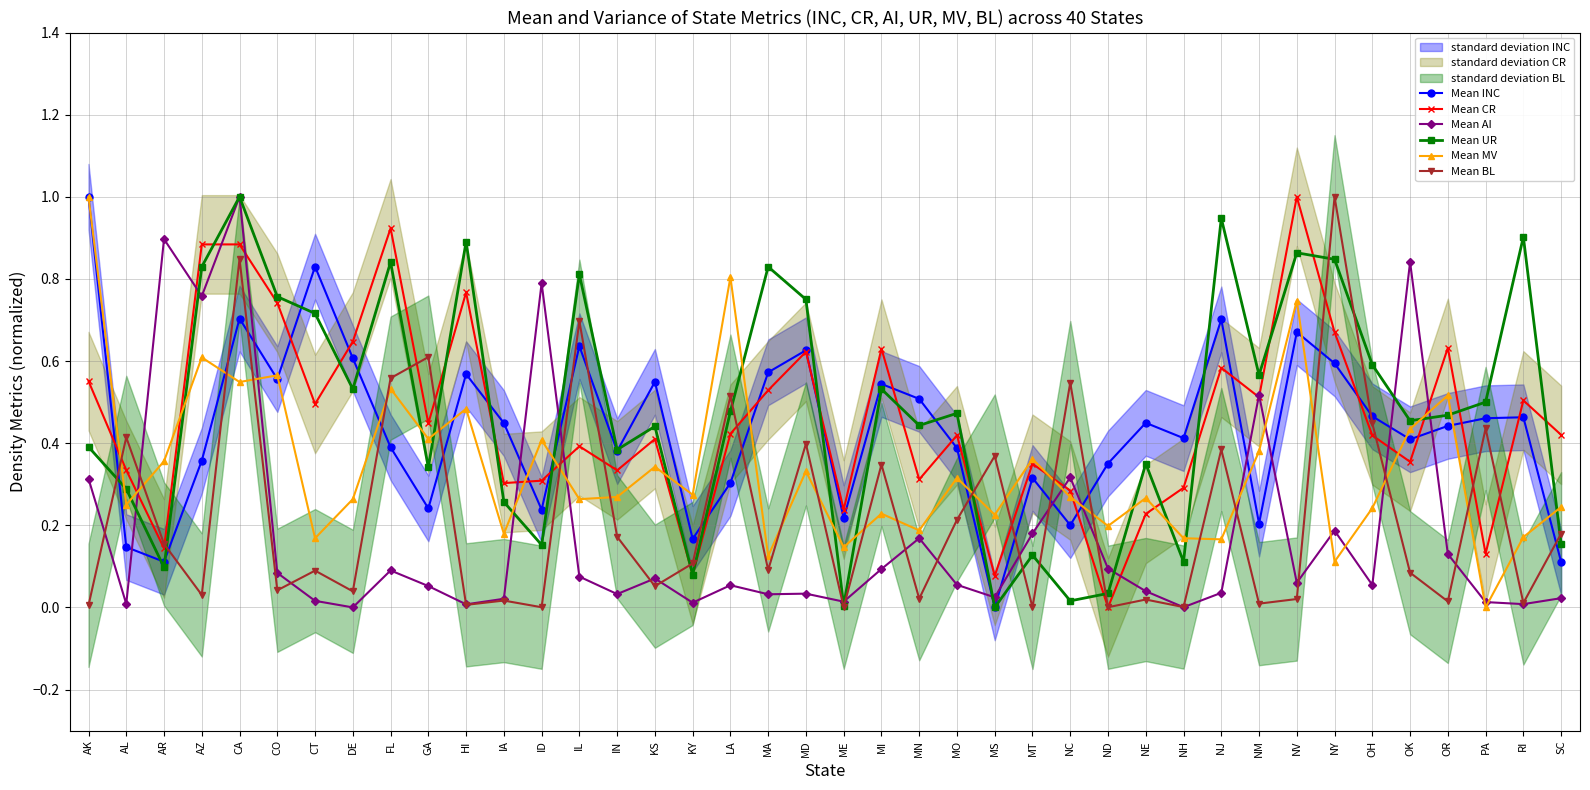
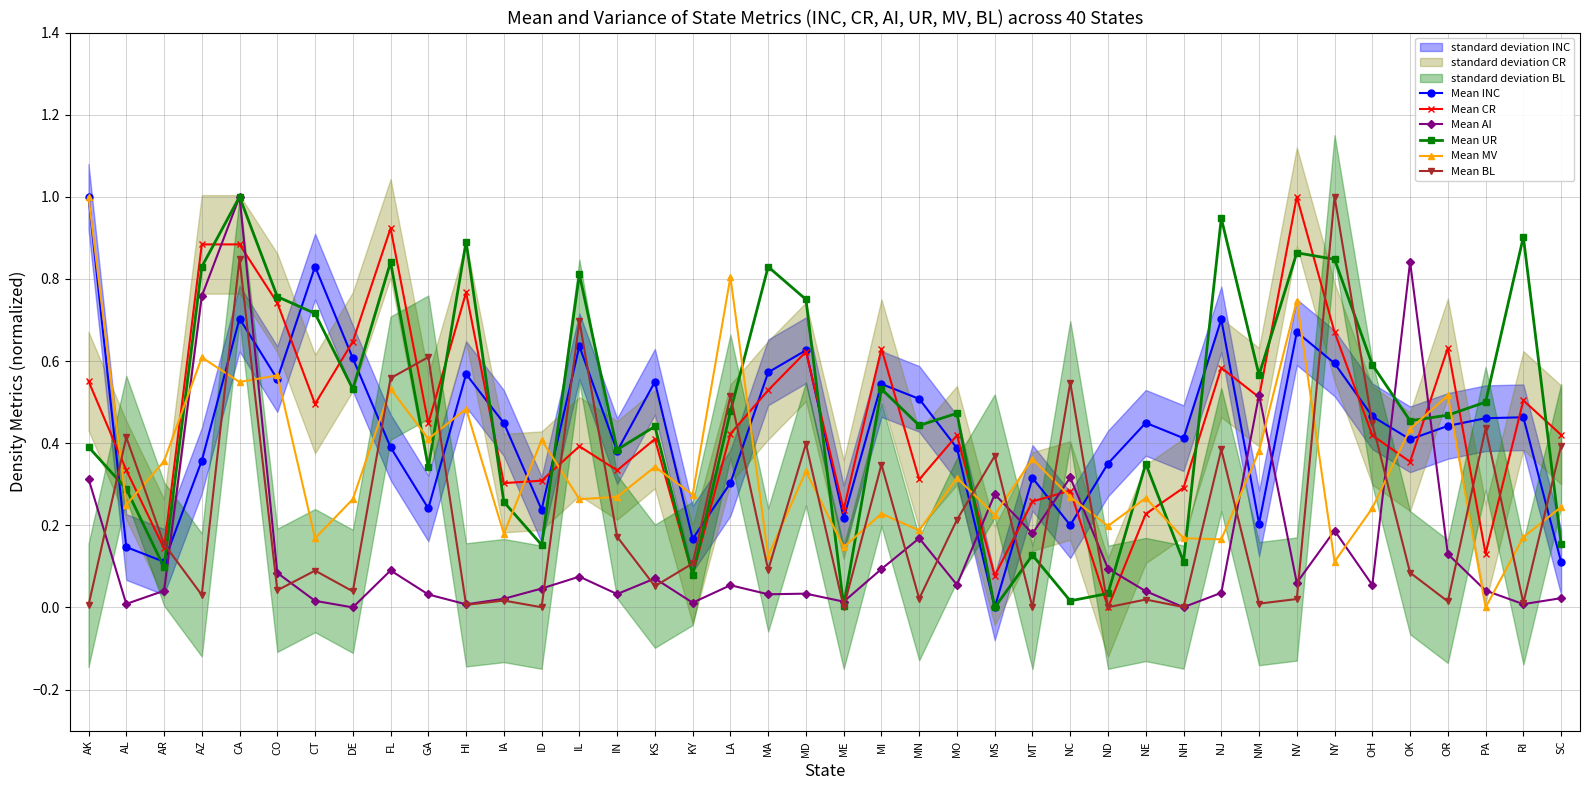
  {
    "Mean CR": {
      "AK": 0.55,
      "AL": 0.33,
      "AR": 0.14,
      "AZ": 0.88,
      "CA": 0.88,
      "CO": 0.74,
      "CT": 0.50,
      "DE": 0.65,
      "FL": 0.92,
      "GA": 0.45,
      "HI": 0.77,
      "IA": 0.30,
      "ID": 0.31,
      "IL": 0.39,
      "IN": 0.33,
      "KS": 0.41,
      "LA": 0.42,
      "MA": 0.53,
      "ME": 0.24,
      "MN": 0.31,
      "MO": 0.42,
-     "MT": 0.35,
+     "MT": 0.26,
      "NE": 0.23,
      "NH": 0.29,
      "NJ": 0.58,
      "NV": 1.00,
      "OH": 0.42,
      "OK": 0.35,
      "OR": 0.63,
      "PA": 0.13,
      "RI": 0.50,
      "SC": 0.42
    },
    "Mean AI": {
      "AK": 0.31,
      "AL": 0.01,
-     "AR": 0.90,
+     "AR": 0.04,
      "AZ": 0.76,
      "CO": 0.08,
      "CT": 0.02,
      "DE": 0.00,
      "FL": 0.09,
-     "GA": 0.05,
-     "ID": 0.79,
+     "GA": 0.03,
+     "ID": 0.05,
      "IL": 0.07,
      "IN": 0.03,
      "KS": 0.07,
      "KY": 0.01,
      "LA": 0.05,
      "MA": 0.03,
      "MD": 0.03,
      "ME": 0.01,
      "MI": 0.09,
      "MO": 0.05,
-     "MS": 0.02,
+     "MS": 0.28,
      "MT": 0.18,
      "NC": 0.32,
      "ND": 0.09,
      "NE": 0.04,
      "NJ": 0.04,
      "NV": 0.06,
      "NY": 0.19,
      "OH": 0.05,
      "OK": 0.84,
      "OR": 0.13,
-     "PA": 0.01,
+     "PA": 0.04,
      "SC": 0.02
    },
    "Mean MV": {
      "AL": 0.25,
      "AR": 0.36,
      "AZ": 0.61,
      "CA": 0.55,
      "CO": 0.57,
      "CT": 0.17,
      "DE": 0.26,
      "FL": 0.53,
      "GA": 0.41,
      "HI": 0.48,
      "IA": 0.18,
      "ID": 0.41,
      "IL": 0.26,
      "IN": 0.27,
      "KS": 0.34,
      "KY": 0.27,
      "LA": 0.80,
      "MA": 0.12,
      "MD": 0.33,
      "MI": 0.23,
      "MN": 0.19,
      "MO": 0.32,
      "MS": 0.23,
      "MT": 0.36,
      "NC": 0.27,
      "ND": 0.20,
      "NE": 0.27,
      "NH": 0.17,
      "NJ": 0.17,
      "NM": 0.38,
      "NY": 0.11,
      "OH": 0.24,
      "OK": 0.43,
      "PA": 0.00,
      "RI": 0.17,
      "SC": 0.24
    },
    "Mean BL": {
      "AK": 0.00,
      "AL": 0.41,
      "AR": 0.15,
      "AZ": 0.03,
      "CA": 0.85,
      "CO": 0.04,
      "CT": 0.09,
      "DE": 0.04,
      "FL": 0.56,
      "GA": 0.61,
      "ID": 0.00,
      "IL": 0.70,
      "IN": 0.17,
      "KS": 0.05,
      "KY": 0.11,
      "LA": 0.51,
      "MA": 0.09,
      "MD": 0.40,
      "MI": 0.35,
      "MN": 0.02,
      "MO": 0.21,
      "MS": 0.37,
      "MT": 0.00,
      "NC": 0.55,
      "NE": 0.02,
      "NJ": 0.38,
      "NM": 0.01,
      "NV": 0.02,
      "NY": 1.00,
      "OH": 0.45,
      "OK": 0.08,
      "OR": 0.01,
      "PA": 0.44,
-     "SC": 0.18
+     "SC": 0.39
    }
  }
